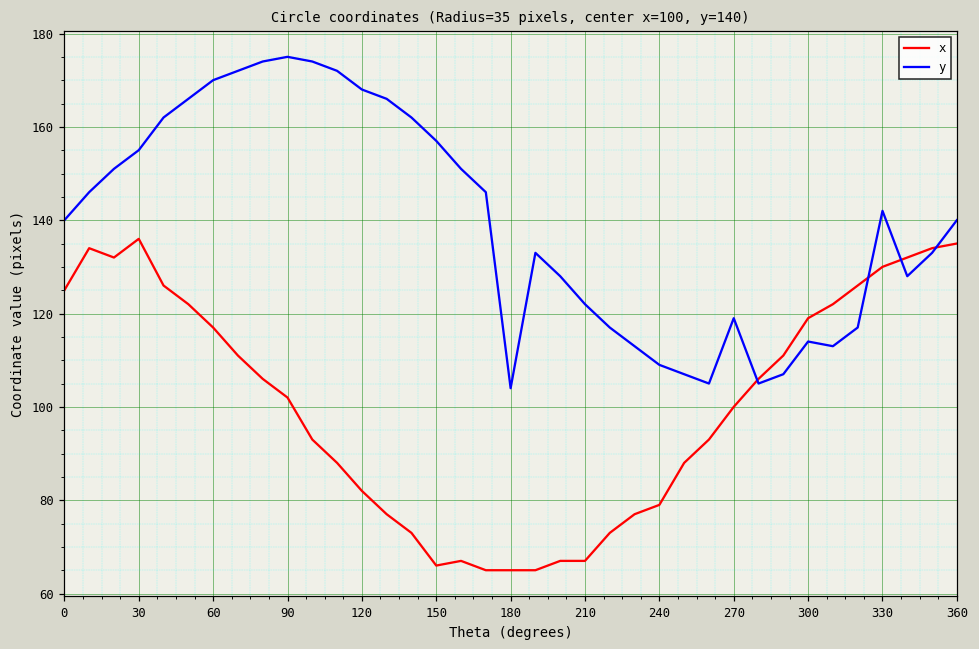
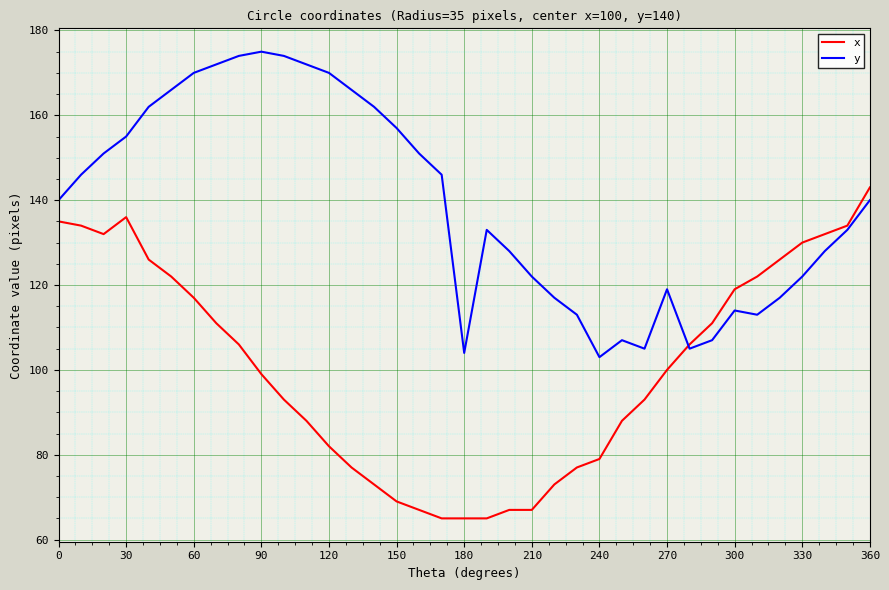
  {
    "x": {
-     "0": 125,
+     "0": 135,
      "30": 136,
      "60": 117,
-     "90": 102,
+     "90": 99,
      "120": 82,
-     "150": 66,
+     "150": 69,
      "180": 65,
      "210": 67,
      "240": 79,
      "270": 100,
      "300": 119,
      "330": 130,
-     "360": 135
+     "360": 143
    },
    "y": {
      "0": 140,
      "30": 155,
      "60": 170,
      "90": 175,
-     "120": 168,
+     "120": 170,
      "150": 157,
      "180": 104,
      "210": 122,
-     "240": 109,
+     "240": 103,
      "270": 119,
      "300": 114,
-     "330": 142,
+     "330": 122,
      "360": 140
    }
  }
